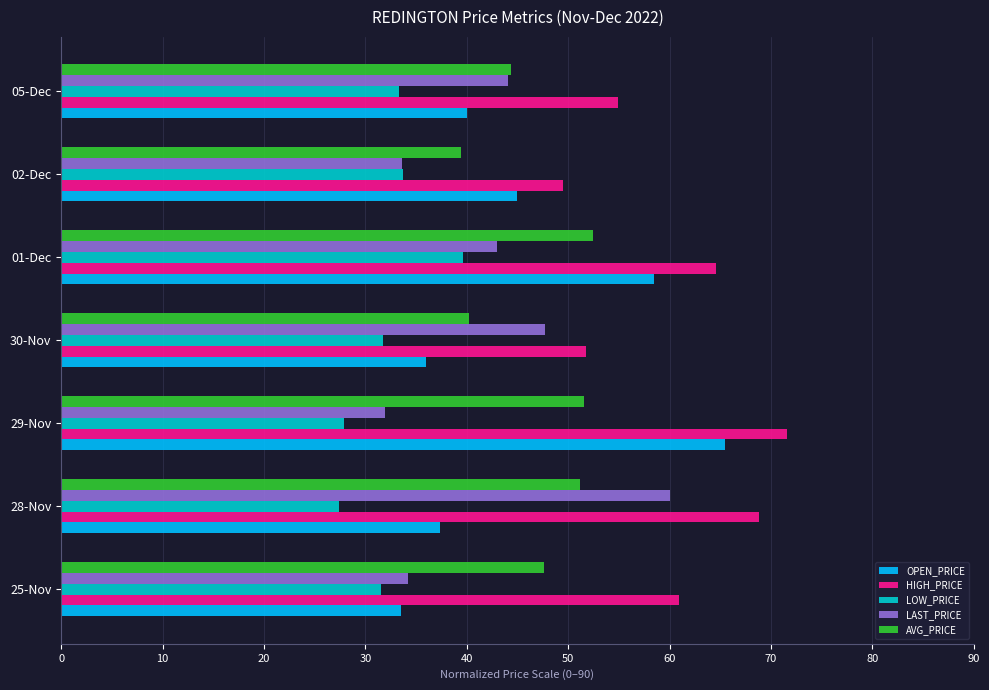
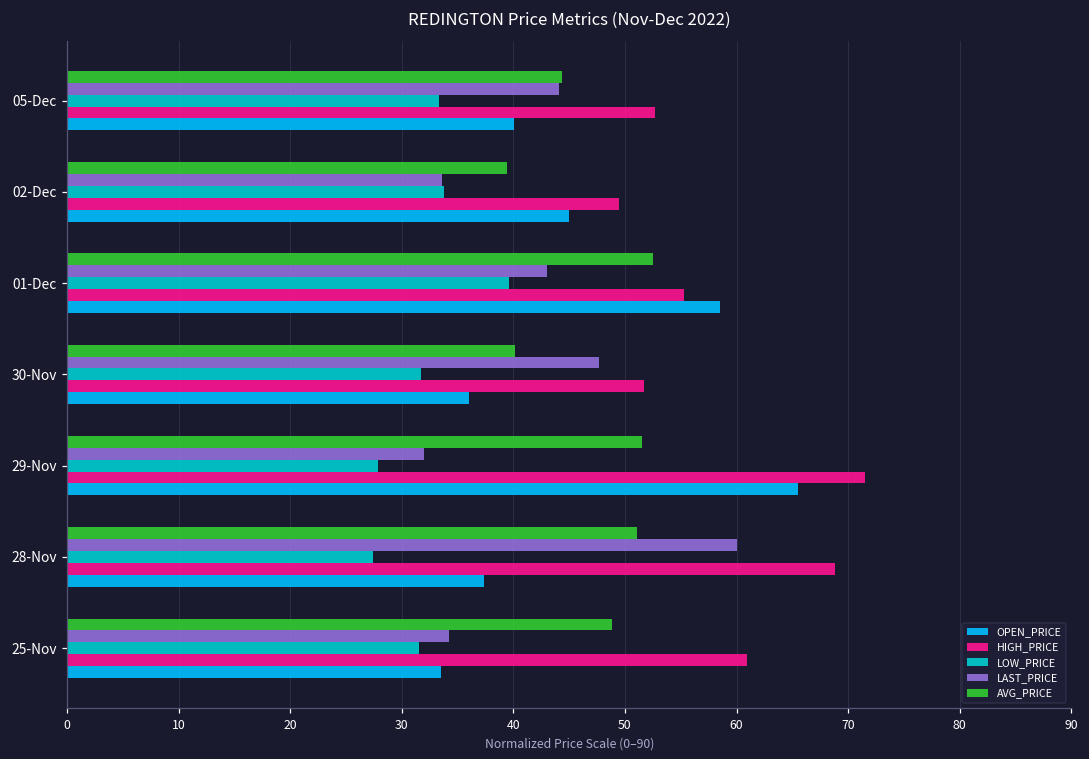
  {
    "HIGH_PRICE": {
-     "05-Dec": 54.9,
+     "05-Dec": 52.6,
      "02-Dec": 49.5,
-     "01-Dec": 64.6,
+     "01-Dec": 55.3,
      "30-Nov": 51.7,
      "29-Nov": 71.6,
      "28-Nov": 68.9,
      "25-Nov": 61.0
    },
    "LAST_PRICE": {
      "05-Dec": 44.1,
      "02-Dec": 33.6,
      "01-Dec": 43.0,
      "30-Nov": 47.7,
      "29-Nov": 31.9,
      "28-Nov": 60.1,
      "25-Nov": 34.2
    },
    "AVG_PRICE": {
      "05-Dec": 44.3,
      "02-Dec": 39.4,
      "01-Dec": 52.5,
      "30-Nov": 40.2,
      "29-Nov": 51.5,
      "28-Nov": 51.1,
-     "25-Nov": 47.6
+     "25-Nov": 48.8
    }
  }
